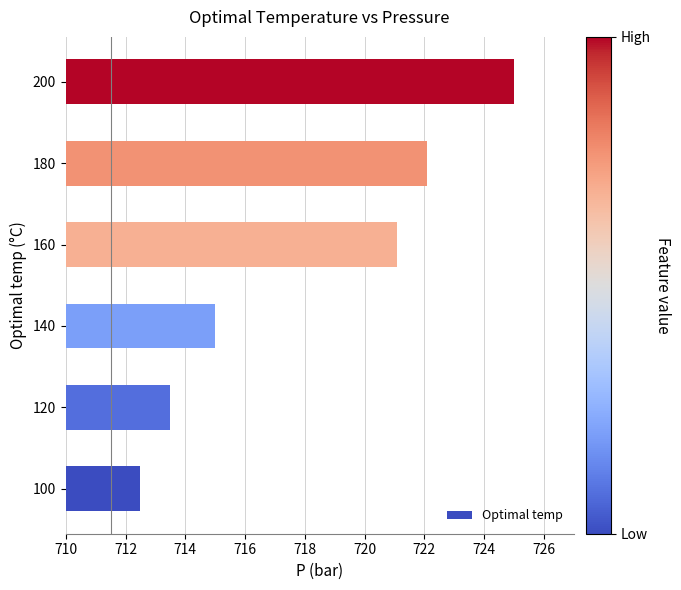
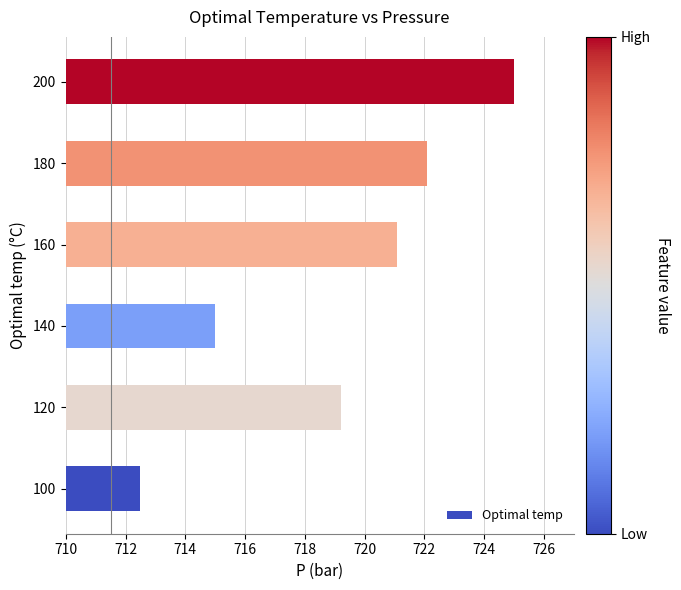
  {
    "200": 725.0,
    "180": 722.1,
    "160": 721.1,
    "140": 715.0,
-   "120": 713.5,
+   "120": 719.2,
    "100": 712.5
  }
